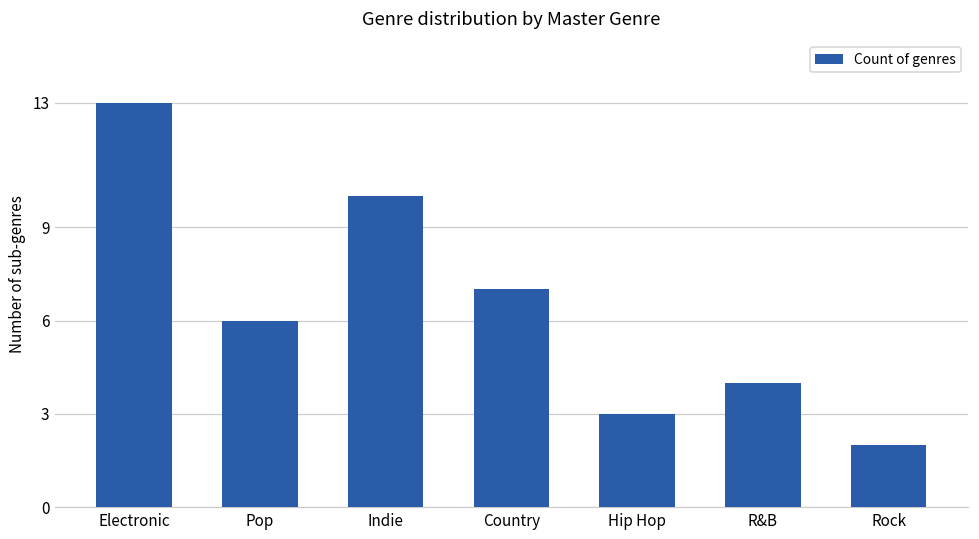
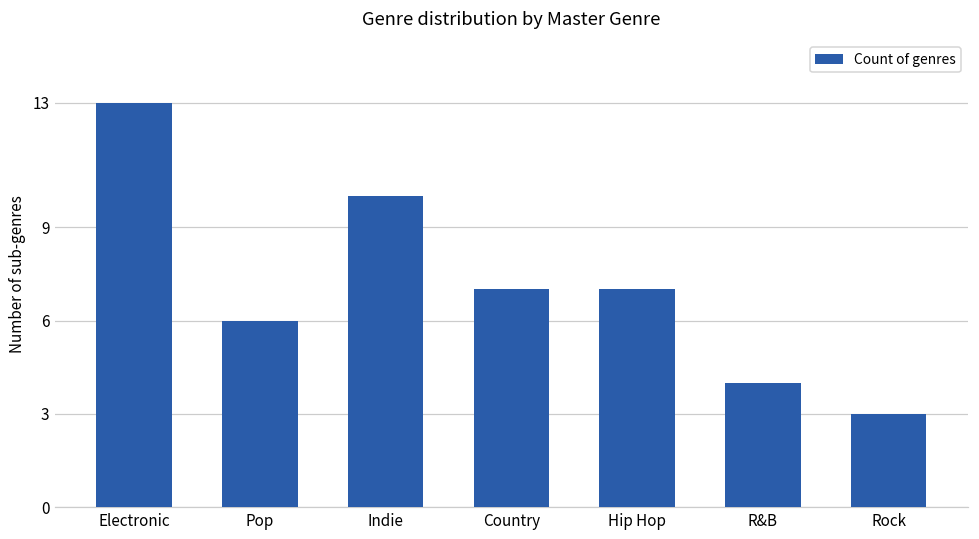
  {
    "Electronic": 13,
    "Pop": 6,
    "Indie": 10,
    "Country": 7,
-   "Hip Hop": 3,
+   "Hip Hop": 7,
    "R&B": 4,
-   "Rock": 2
+   "Rock": 3
  }
